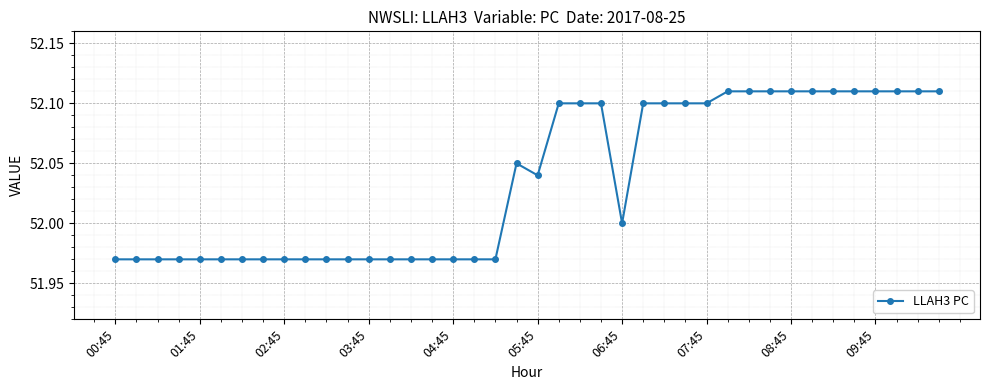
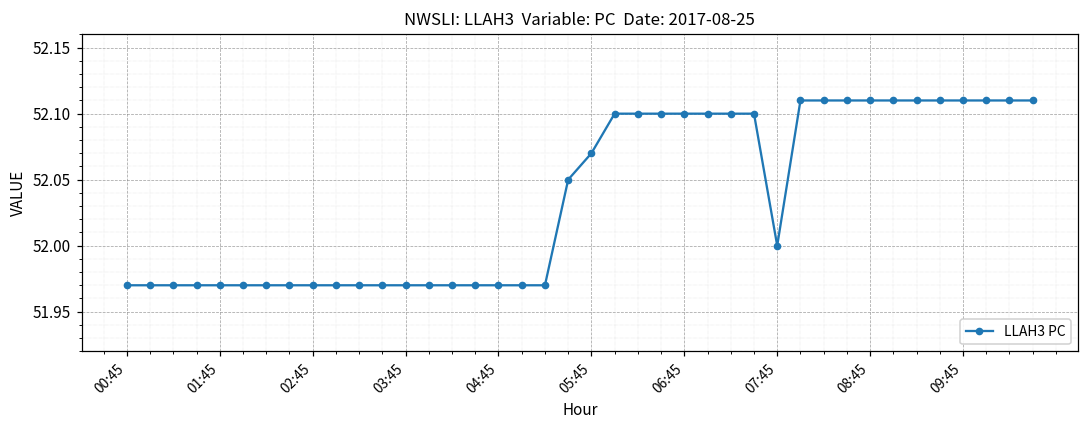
  {
    "00:45": 51.97,
    "01:45": 51.97,
    "02:45": 51.97,
    "03:45": 51.97,
    "04:45": 51.97,
-   "05:45": 52.04,
-   "06:45": 52.0,
-   "07:45": 52.1,
+   "05:45": 52.07,
+   "06:45": 52.1,
+   "07:45": 52.0,
    "08:45": 52.11,
    "09:45": 52.11
  }
